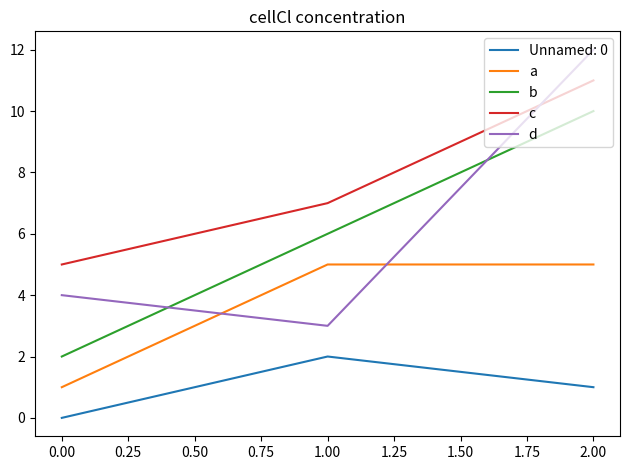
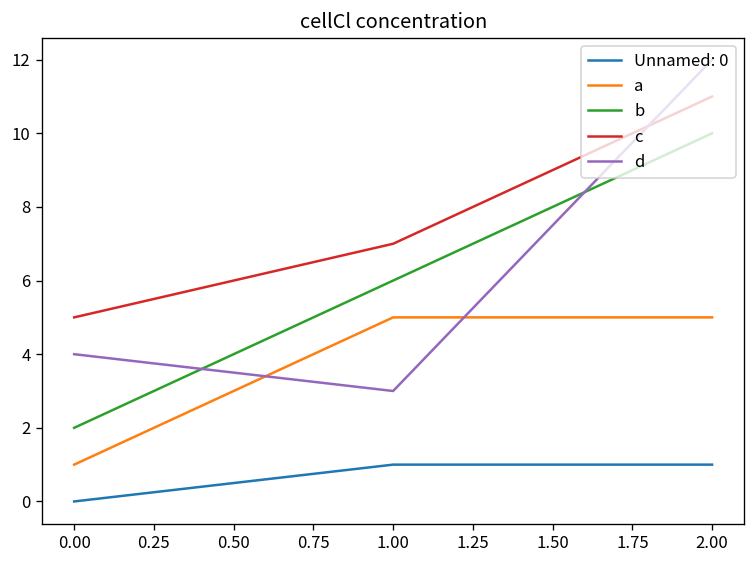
  {
    "Unnamed: 0": {
      "0.00": 0,
-     "1.00": 2,
+     "1.00": 1,
      "2.00": 1
    },
    "a": {
      "0.00": 1,
      "1.00": 5,
      "2.00": 5
    },
    "b": {
      "0.00": 2,
      "1.00": 6
    },
    "c": {
      "0.00": 5,
      "1.00": 7
    },
    "d": {
      "0.00": 4,
      "1.00": 3
    }
  }
